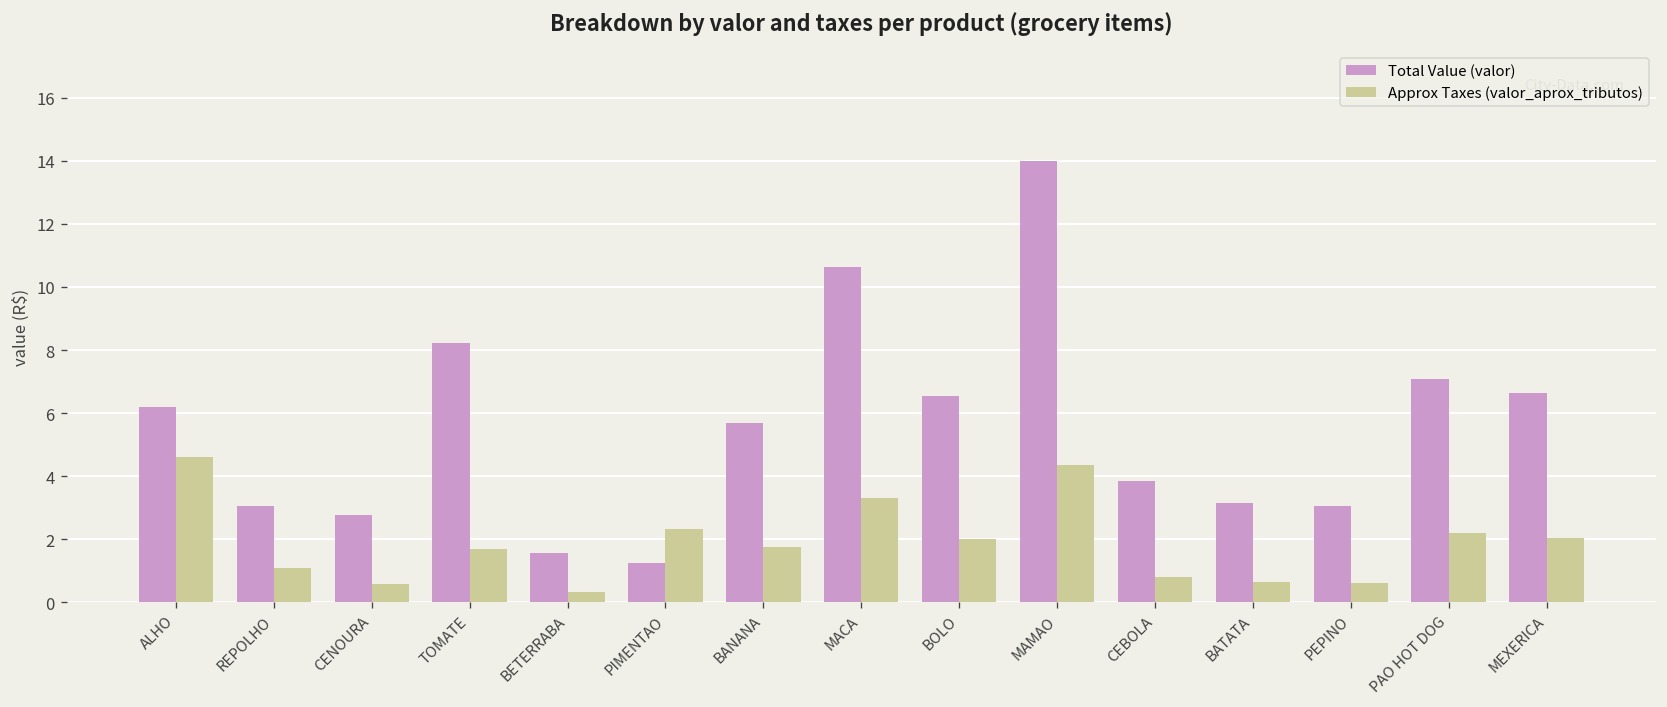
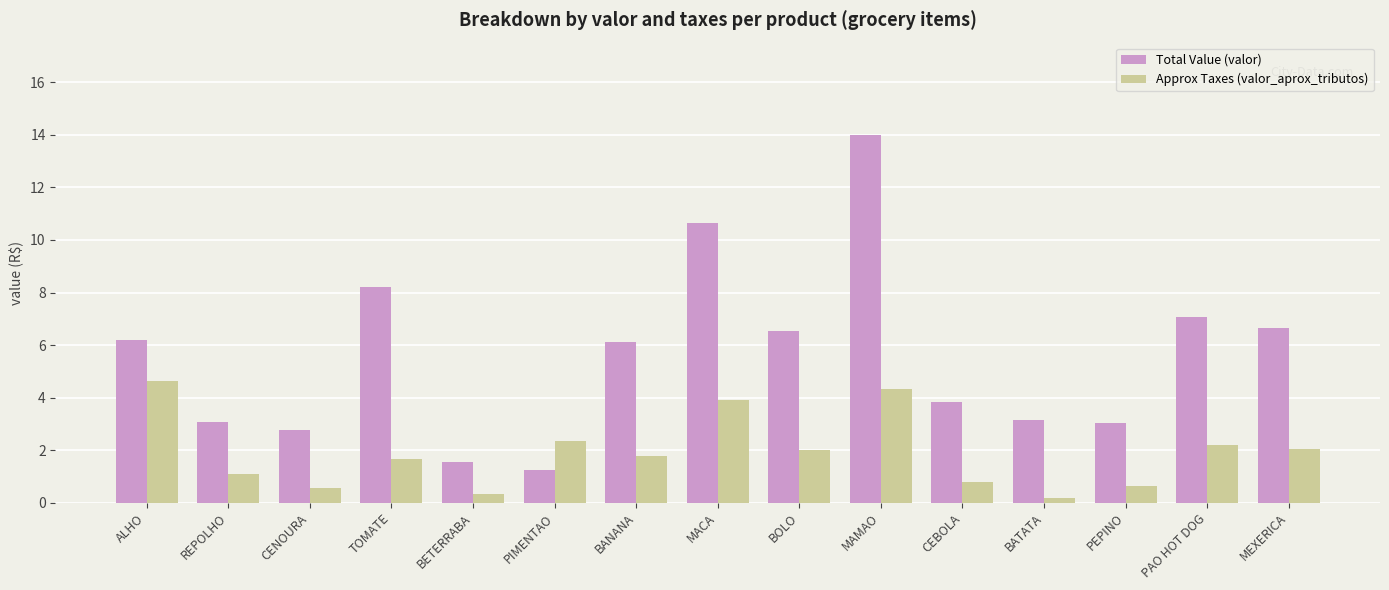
  {
    "Total Value (valor)": {
      "ALHO": 6.2,
      "REPOLHO": 3.1,
      "CENOURA": 2.8,
      "TOMATE": 8.2,
      "BETERRABA": 1.6,
      "PIMENTAO": 1.2,
-     "BANANA": 5.7,
+     "BANANA": 6.1,
      "MACA": 10.6,
      "BOLO": 6.5,
      "MAMAO": 14.0,
      "CEBOLA": 3.8,
      "BATATA": 3.1,
      "PEPINO": 3.0,
      "PAO HOT DOG": 7.1,
      "MEXERICA": 6.6
    },
    "Approx Taxes (valor_aprox_tributos)": {
      "ALHO": 4.6,
      "REPOLHO": 1.1,
      "CENOURA": 0.6,
      "TOMATE": 1.7,
      "BETERRABA": 0.3,
      "PIMENTAO": 2.3,
      "BANANA": 1.8,
-     "MACA": 3.3,
+     "MACA": 3.9,
      "BOLO": 2.0,
      "MAMAO": 4.3,
      "CEBOLA": 0.8,
-     "BATATA": 0.6,
+     "BATATA": 0.2,
      "PEPINO": 0.6,
      "PAO HOT DOG": 2.2,
      "MEXERICA": 2.1
    }
  }
